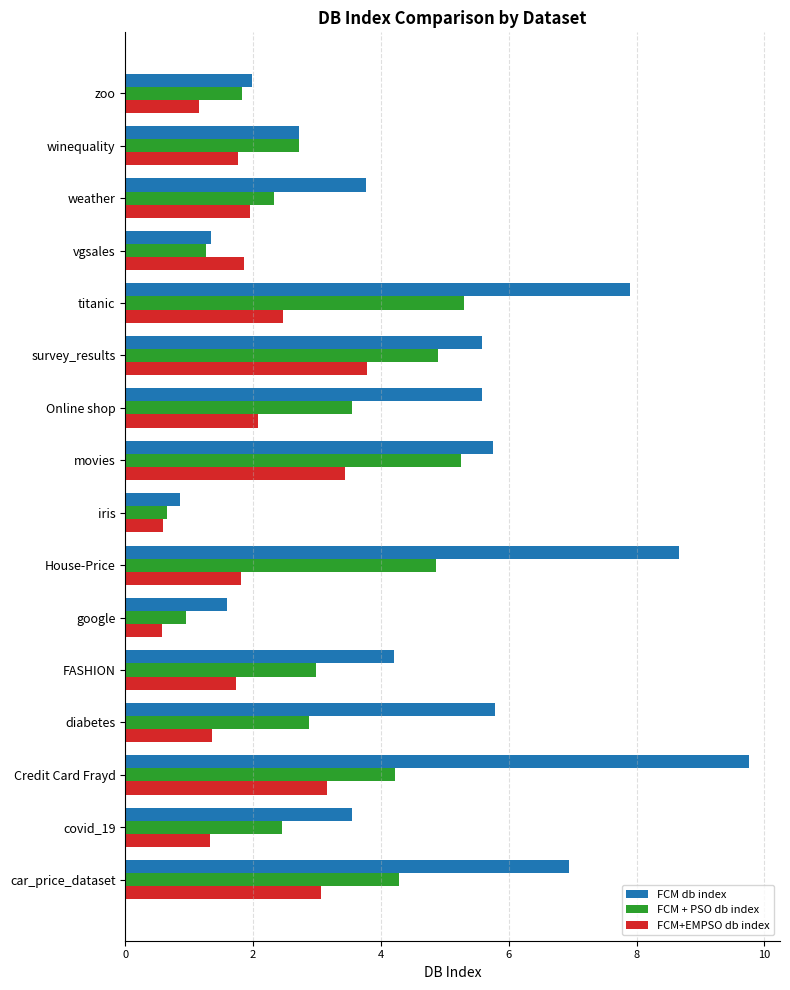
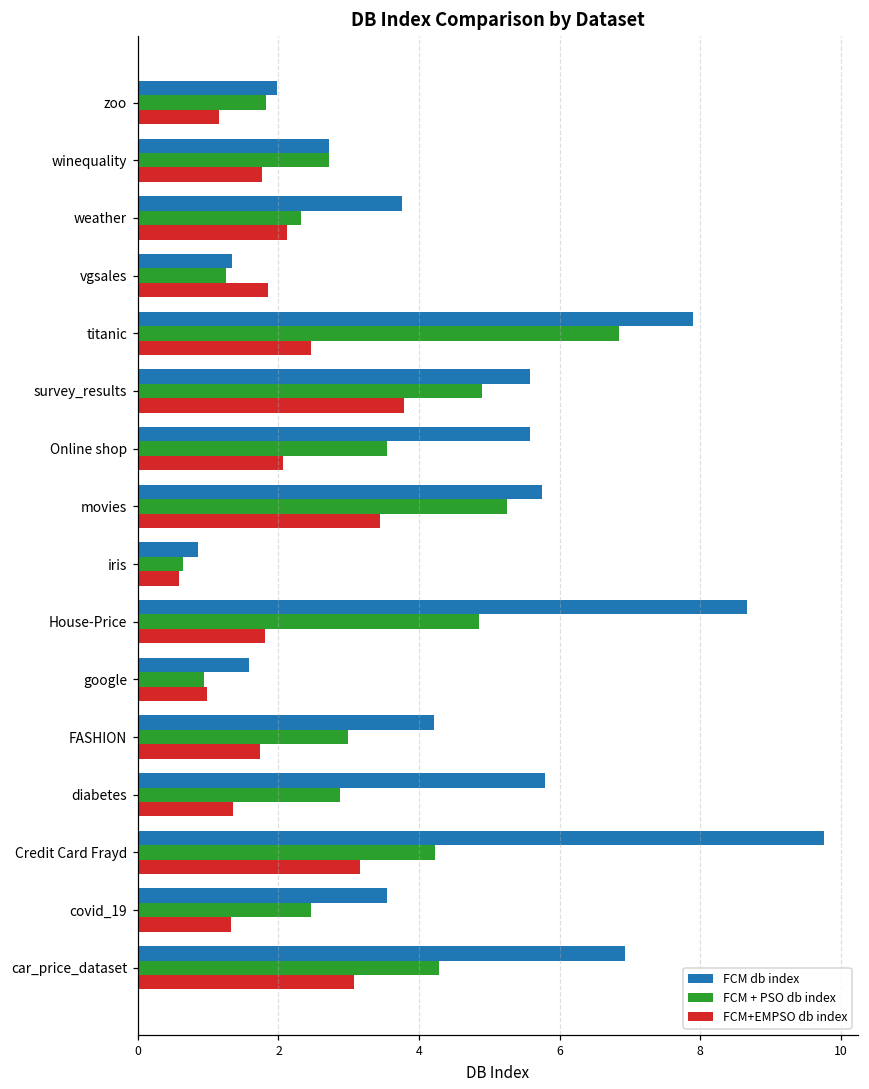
  {
    "FCM db index": {
      "zoo": 2.0,
      "winequality": 2.7,
      "weather": 3.8,
      "vgsales": 1.3,
      "titanic": 7.9,
      "survey_results": 5.6,
      "Online shop": 5.6,
      "movies": 5.7,
      "iris": 0.9,
      "House-Price": 8.7,
      "google": 1.6,
      "FASHION": 4.2,
      "diabetes": 5.8,
      "Credit Card Frayd": 9.8,
      "covid_19": 3.5,
      "car_price_dataset": 6.9
    },
    "FCM + PSO db index": {
      "zoo": 1.8,
      "winequality": 2.7,
      "weather": 2.3,
      "vgsales": 1.3,
-     "titanic": 5.3,
+     "titanic": 6.8,
      "survey_results": 4.9,
      "Online shop": 3.5,
      "movies": 5.2,
      "iris": 0.6,
      "House-Price": 4.9,
      "google": 0.9,
      "FASHION": 3.0,
      "diabetes": 2.9,
      "Credit Card Frayd": 4.2,
      "covid_19": 2.5,
      "car_price_dataset": 4.3
    },
    "FCM+EMPSO db index": {
      "zoo": 1.2,
      "winequality": 1.8,
-     "weather": 2.0,
+     "weather": 2.1,
      "vgsales": 1.9,
      "titanic": 2.5,
      "survey_results": 3.8,
      "Online shop": 2.1,
      "movies": 3.4,
      "iris": 0.6,
      "House-Price": 1.8,
-     "google": 0.6,
+     "google": 1.0,
      "FASHION": 1.7,
      "diabetes": 1.4,
      "Credit Card Frayd": 3.2,
      "covid_19": 1.3,
      "car_price_dataset": 3.1
    }
  }
